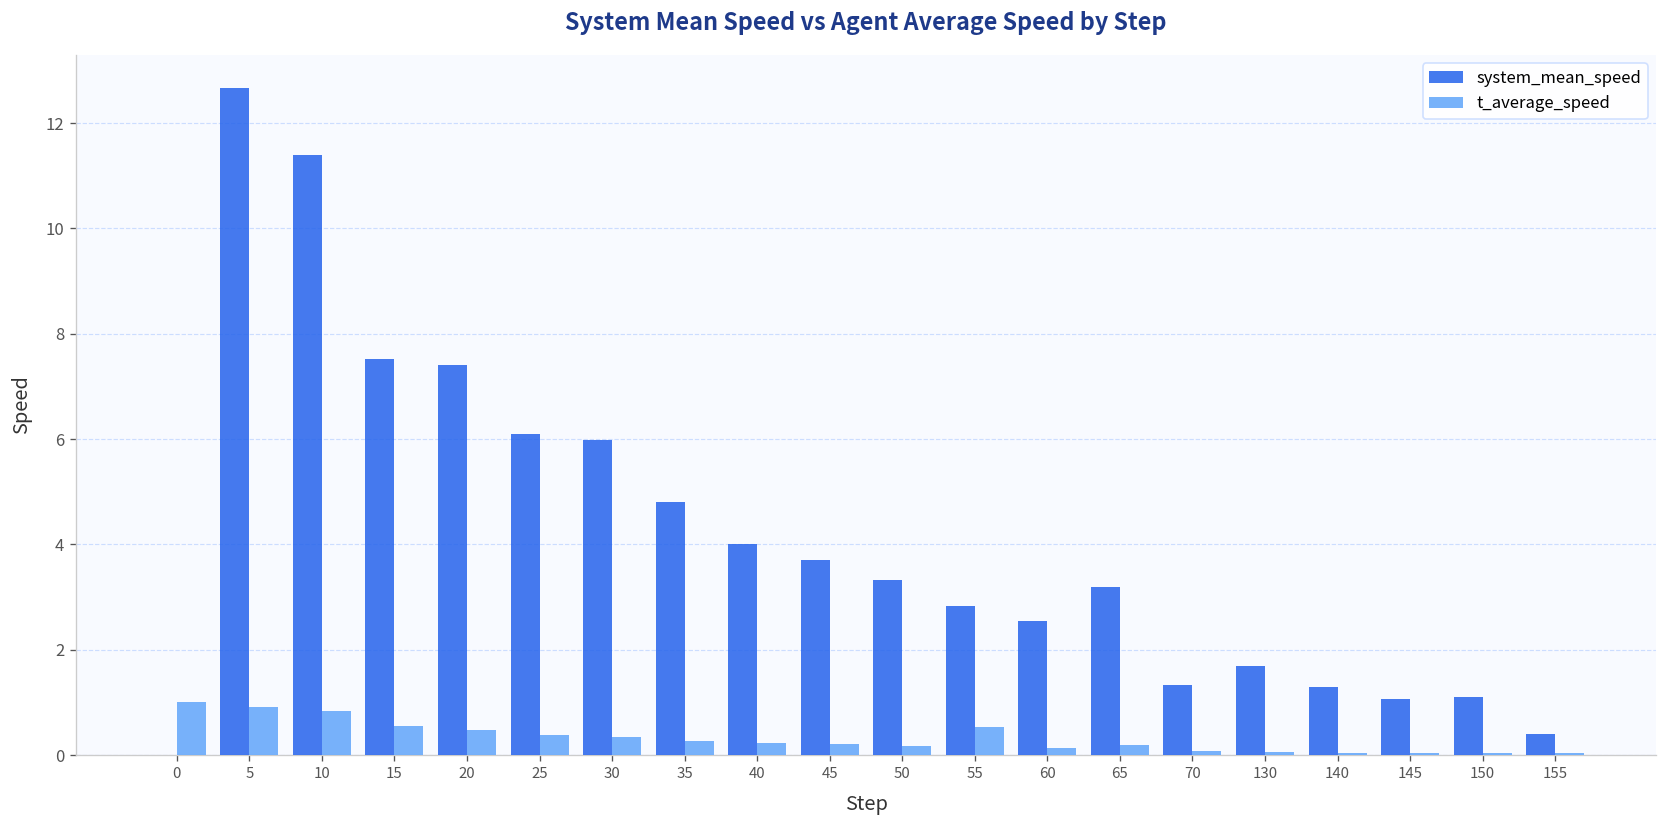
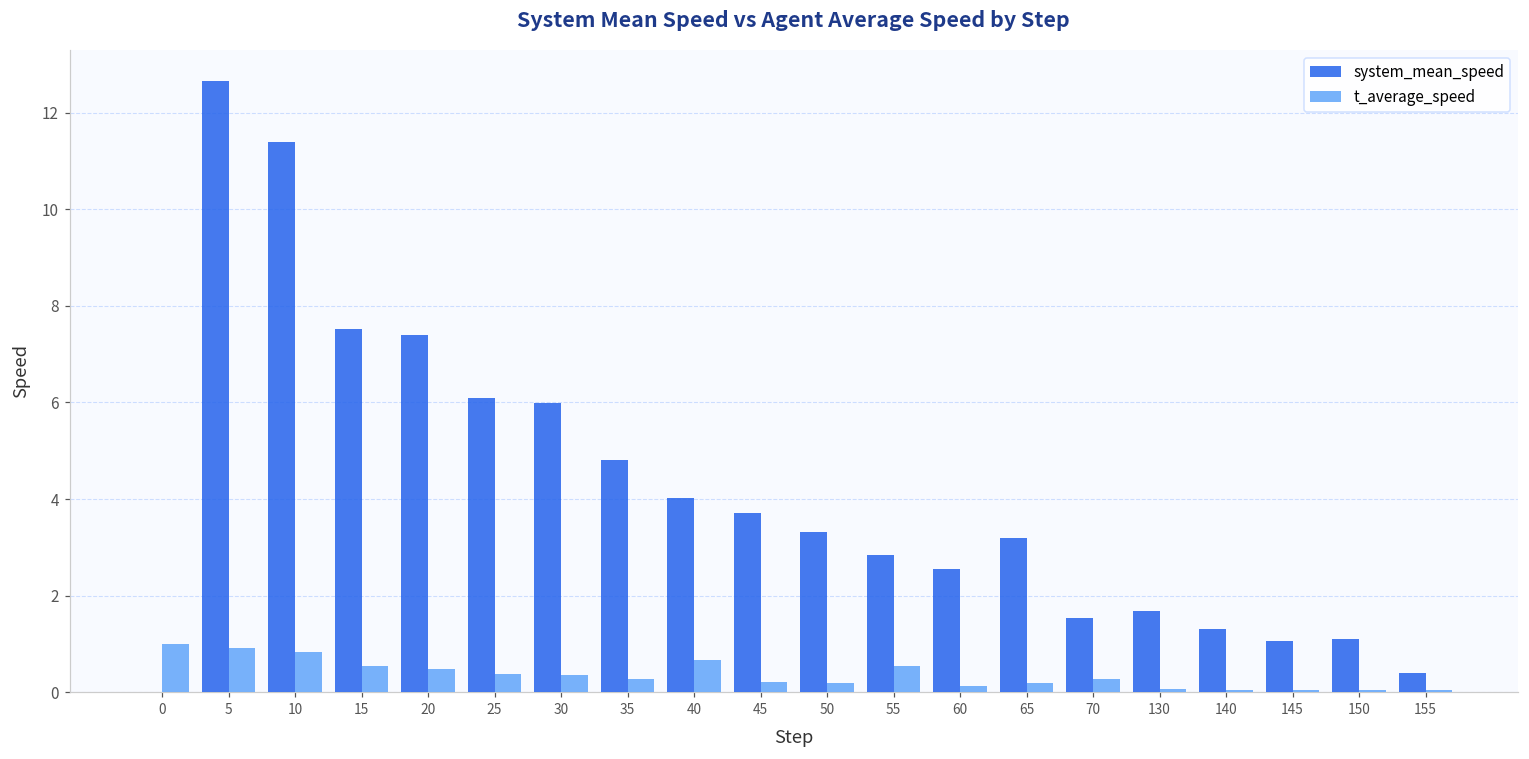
  {
    "system_mean_speed": {
      "0": 0.0,
      "5": 12.7,
      "10": 11.4,
      "15": 7.5,
      "20": 7.4,
      "25": 6.1,
      "30": 6.0,
      "35": 4.8,
      "40": 4.0,
      "45": 3.7,
      "50": 3.3,
      "55": 2.8,
      "60": 2.6,
      "65": 3.2,
-     "70": 1.3,
+     "70": 1.5,
      "130": 1.7,
      "140": 1.3,
      "145": 1.1,
      "150": 1.1,
      "155": 0.4
    },
    "t_average_speed": {
      "0": 1.0,
      "5": 0.9,
      "10": 0.8,
      "15": 0.5,
      "20": 0.5,
      "25": 0.4,
      "30": 0.4,
      "35": 0.3,
-     "40": 0.2,
+     "40": 0.7,
      "45": 0.2,
      "50": 0.2,
      "55": 0.5,
      "60": 0.1,
      "65": 0.2,
-     "70": 0.1
+     "70": 0.3
    }
  }
